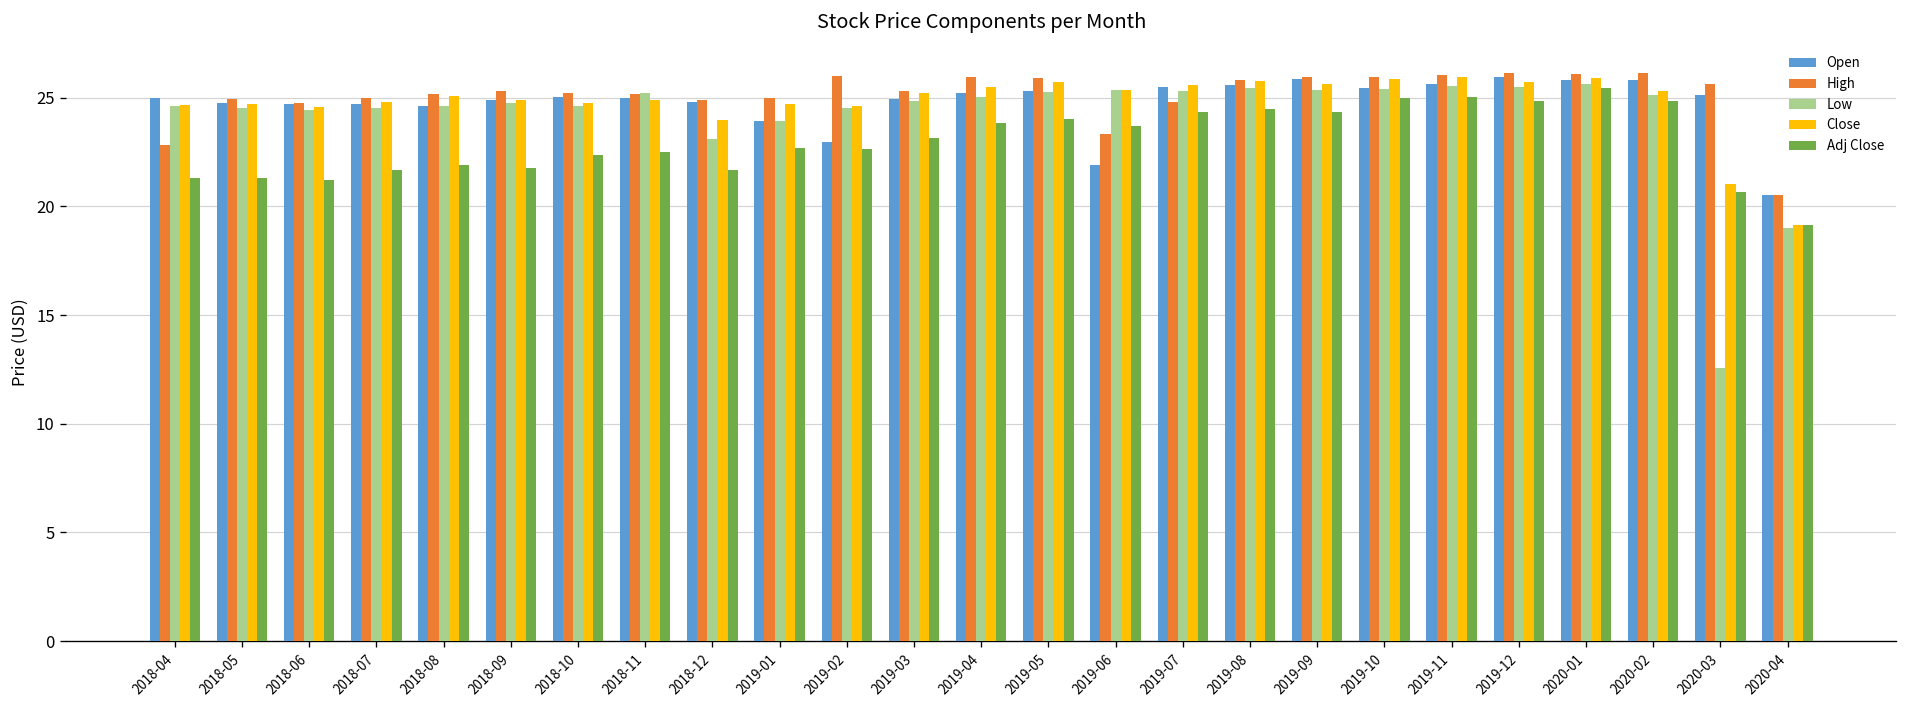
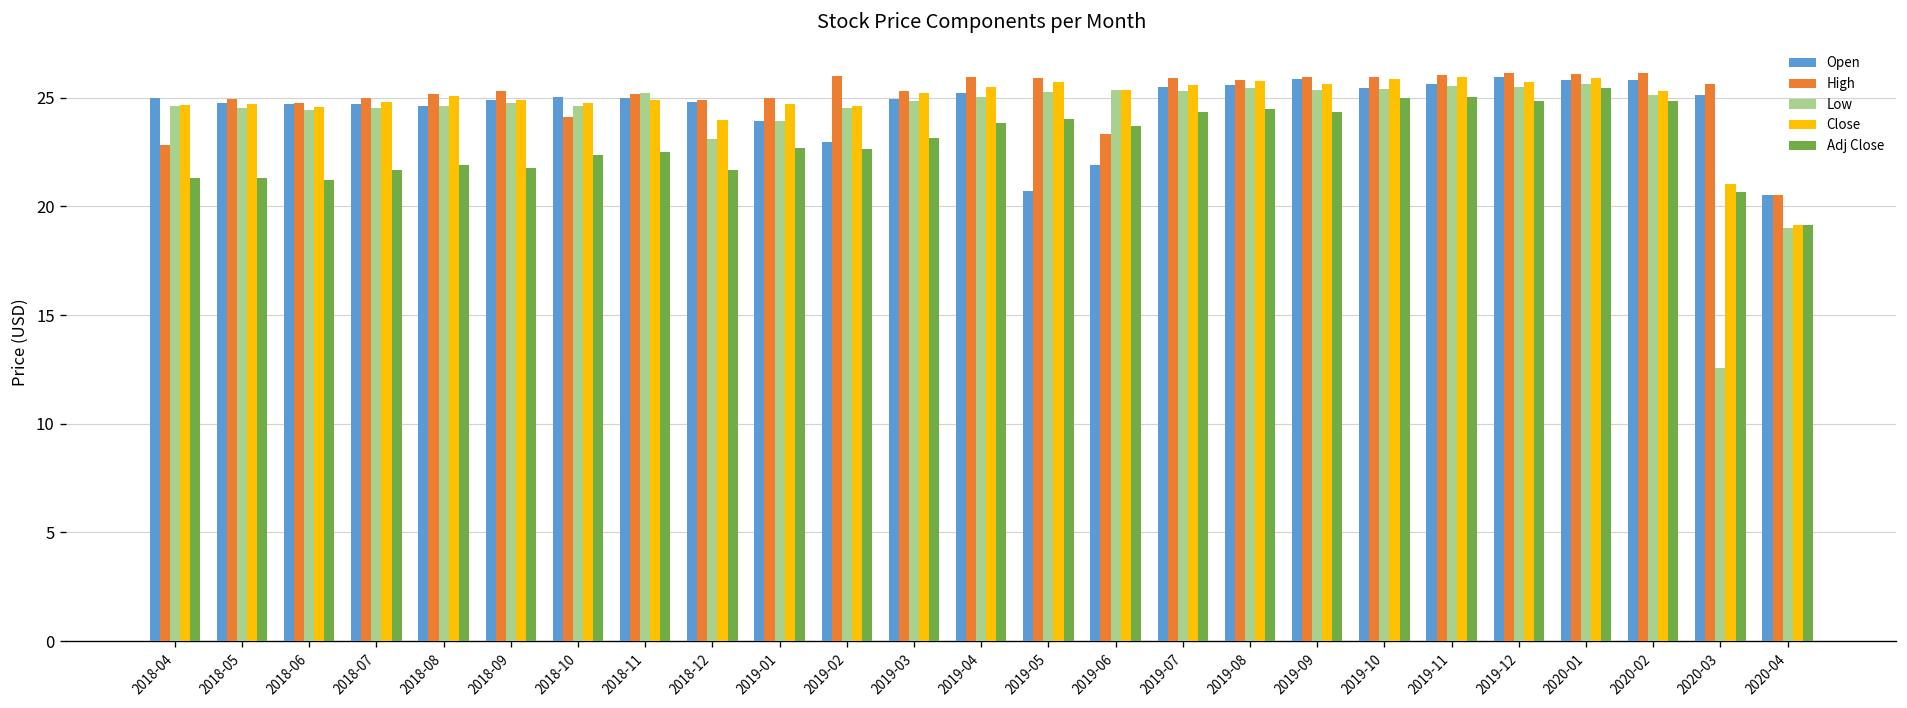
  {
    "Open": {
      "2018-04": 25.0,
      "2018-05": 24.8,
      "2018-06": 24.7,
      "2018-07": 24.7,
      "2018-08": 24.6,
      "2018-09": 24.9,
      "2018-10": 25.0,
      "2018-11": 25.0,
      "2018-12": 24.8,
      "2019-01": 23.9,
      "2019-02": 23.0,
      "2019-03": 24.9,
      "2019-04": 25.2,
-     "2019-05": 25.3,
+     "2019-05": 20.7,
      "2019-06": 21.9,
      "2019-07": 25.5,
      "2019-08": 25.6,
      "2019-09": 25.9,
      "2019-10": 25.5,
      "2019-11": 25.6,
      "2019-12": 25.9,
      "2020-01": 25.8,
      "2020-02": 25.8,
      "2020-03": 25.1,
      "2020-04": 20.5
    },
    "High": {
      "2018-04": 22.8,
      "2018-05": 25.0,
      "2018-06": 24.7,
      "2018-07": 25.0,
      "2018-08": 25.2,
      "2018-09": 25.3,
-     "2018-10": 25.2,
+     "2018-10": 24.1,
      "2018-11": 25.2,
      "2018-12": 24.9,
      "2019-01": 25.0,
      "2019-02": 26.0,
      "2019-03": 25.3,
      "2019-04": 26.0,
      "2019-05": 25.9,
      "2019-06": 23.3,
-     "2019-07": 24.8,
+     "2019-07": 25.9,
      "2019-08": 25.8,
      "2019-09": 25.9,
      "2019-10": 26.0,
      "2019-11": 26.0,
      "2019-12": 26.2,
      "2020-01": 26.1,
      "2020-02": 26.2,
      "2020-03": 25.6,
      "2020-04": 20.5
    },
    "Low": {
      "2018-04": 24.6,
      "2018-05": 24.5,
      "2018-06": 24.5,
      "2018-07": 24.5,
      "2018-08": 24.6,
      "2018-09": 24.8,
      "2018-10": 24.6,
      "2018-11": 25.2,
      "2018-12": 23.1,
      "2019-01": 23.9,
      "2019-02": 24.5,
      "2019-03": 24.9,
      "2019-04": 25.0,
      "2019-05": 25.3,
      "2019-06": 25.4,
      "2019-07": 25.3,
      "2019-08": 25.5,
      "2019-09": 25.3,
      "2019-10": 25.4,
      "2019-11": 25.5,
      "2019-12": 25.5,
      "2020-01": 25.6,
      "2020-02": 25.1,
      "2020-03": 12.5,
      "2020-04": 19.0
    },
    "Close": {
      "2018-04": 24.7,
      "2018-05": 24.7,
      "2018-06": 24.6,
      "2018-07": 24.8,
      "2018-08": 25.1,
      "2018-09": 24.9,
      "2018-10": 24.8,
      "2018-11": 24.9,
      "2018-12": 24.0,
      "2019-01": 24.7,
      "2019-02": 24.6,
      "2019-03": 25.2,
      "2019-04": 25.5,
      "2019-05": 25.7,
      "2019-06": 25.4,
      "2019-07": 25.6,
      "2019-08": 25.8,
      "2019-09": 25.6,
      "2019-10": 25.9,
      "2019-11": 25.9,
      "2019-12": 25.7,
      "2020-01": 25.9,
      "2020-02": 25.3,
      "2020-03": 21.0,
      "2020-04": 19.1
    },
    "Adj Close": {
      "2018-04": 21.3,
      "2018-05": 21.3,
      "2018-06": 21.2,
      "2018-07": 21.7,
      "2018-08": 21.9,
      "2018-09": 21.8,
      "2018-10": 22.4,
      "2018-11": 22.5,
      "2018-12": 21.7,
      "2019-01": 22.7,
      "2019-02": 22.6,
      "2019-03": 23.2,
      "2019-04": 23.8,
      "2019-05": 24.0,
      "2019-06": 23.7,
      "2019-07": 24.3,
      "2019-08": 24.5,
      "2019-09": 24.3,
      "2019-10": 25.0,
      "2019-11": 25.0,
      "2019-12": 24.8,
      "2020-01": 25.4,
      "2020-02": 24.9,
      "2020-03": 20.7,
      "2020-04": 19.1
    }
  }
